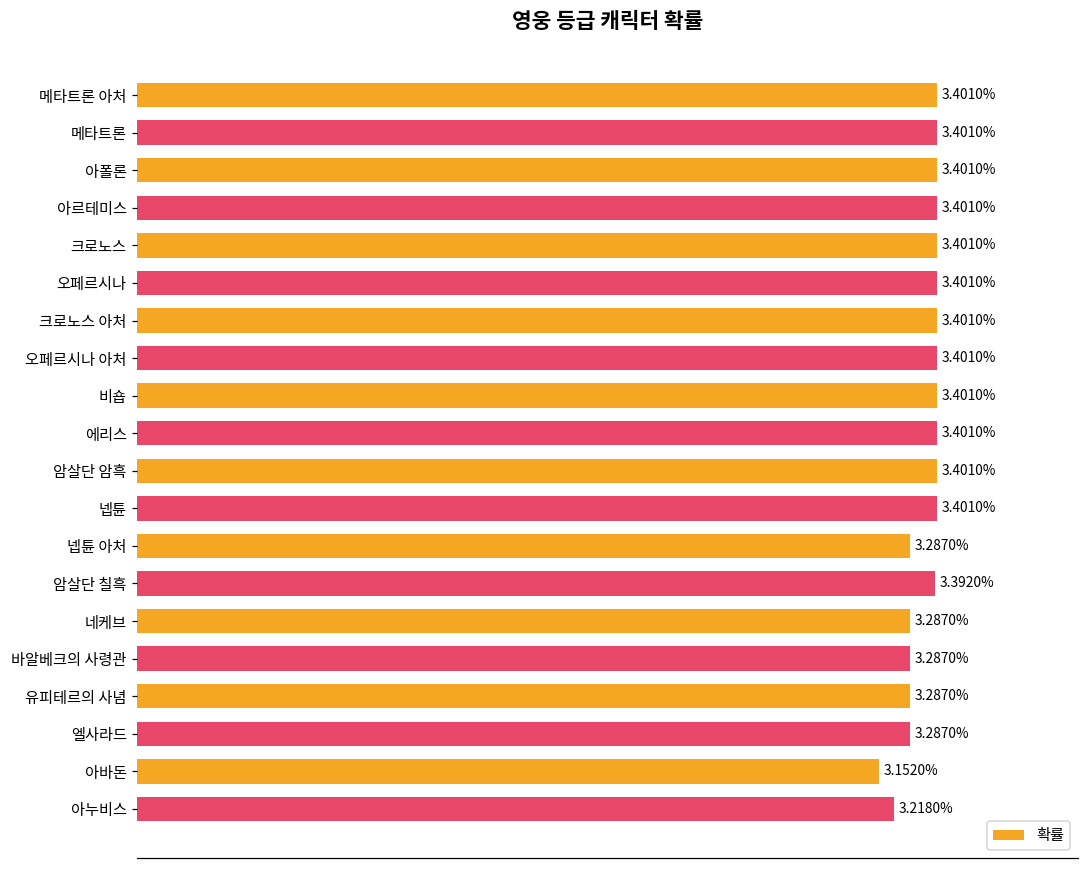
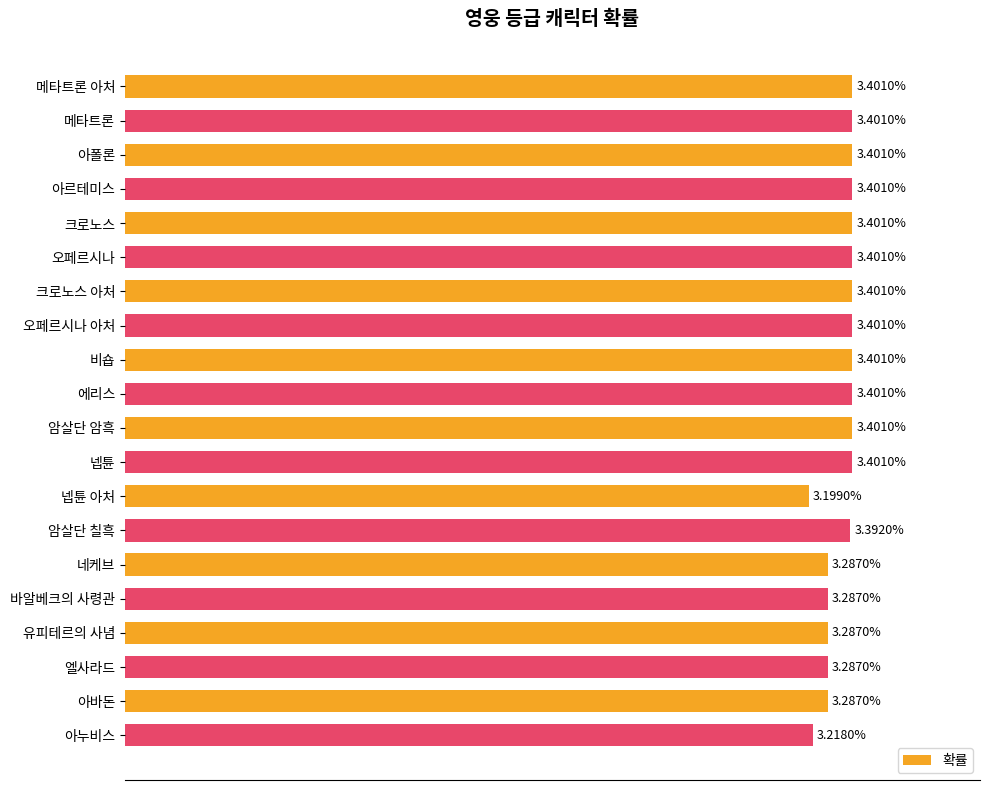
  {
    "메타트론 아처": "3.4010%",
    "메타트론": "3.4010%",
    "아폴론": "3.4010%",
    "아르테미스": "3.4010%",
    "크로노스": "3.4010%",
    "오페르시나": "3.4010%",
    "크로노스 아처": "3.4010%",
    "오페르시나 아처": "3.4010%",
    "비숍": "3.4010%",
    "에리스": "3.4010%",
    "암살단 암흑": "3.4010%",
    "넵튠": "3.4010%",
-   "넵튠 아처": "3.2870%",
+   "넵튠 아처": "3.1990%",
    "암살단 칠흑": "3.3920%",
    "네케브": "3.2870%",
    "바알베크의 사령관": "3.2870%",
    "유피테르의 사념": "3.2870%",
    "엘사라드": "3.2870%",
-   "아바돈": "3.1520%",
+   "아바돈": "3.2870%",
    "아누비스": "3.2180%"
  }
